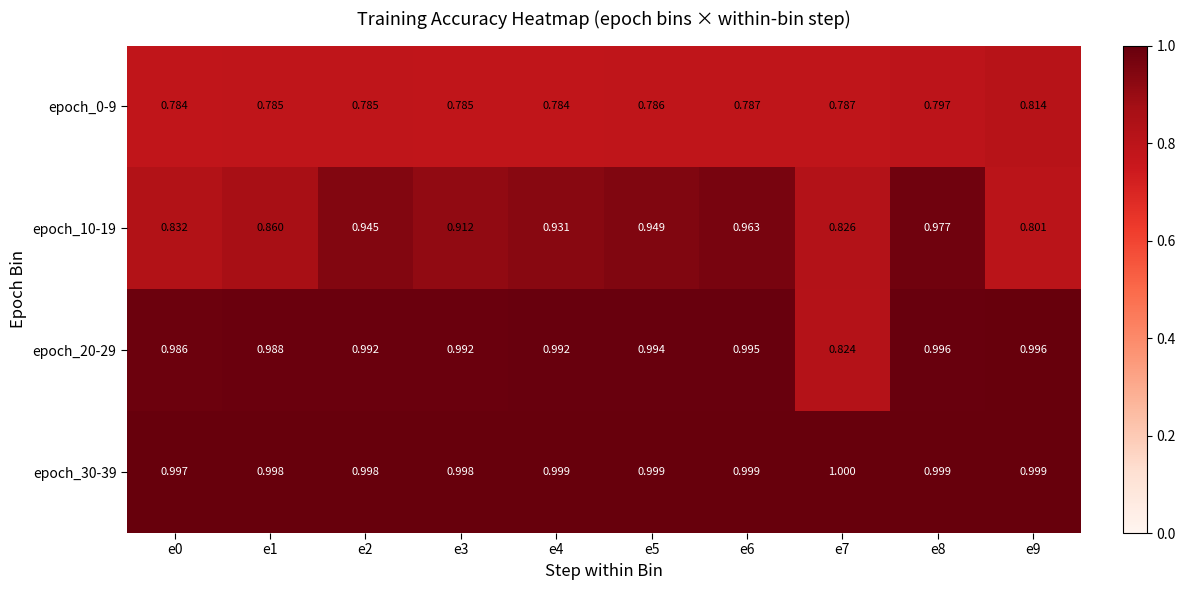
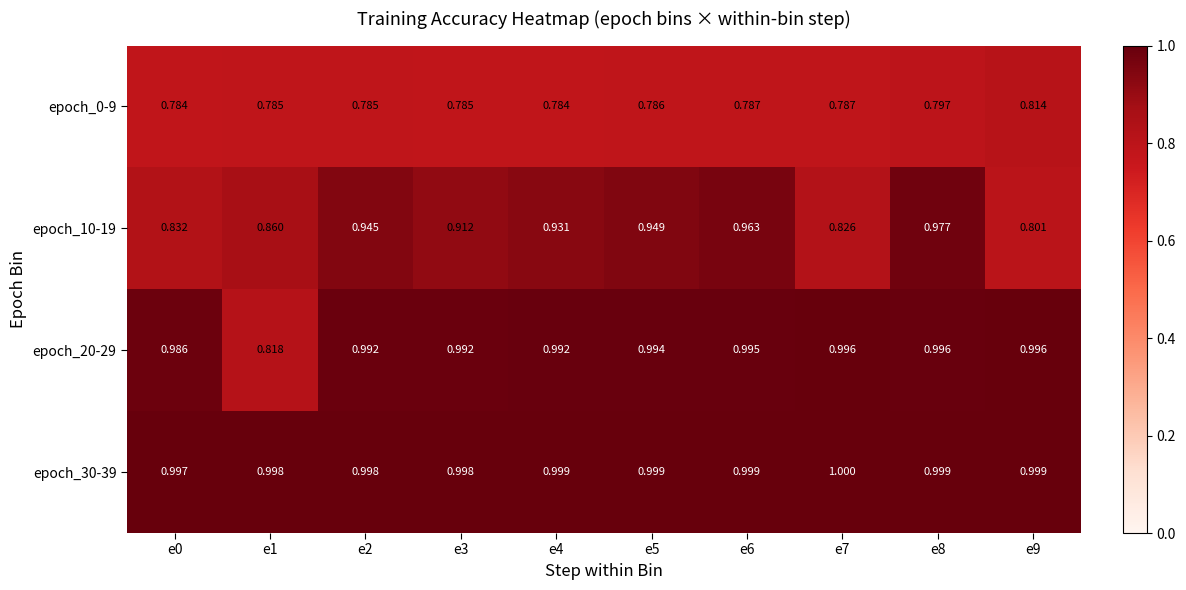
  {
    "epoch_0-9": {
      "e0": 0.784,
      "e1": 0.785,
      "e2": 0.785,
      "e3": 0.785,
      "e4": 0.784,
      "e5": 0.786,
      "e6": 0.787,
      "e7": 0.787,
      "e8": 0.797,
      "e9": 0.814
    },
    "epoch_10-19": {
      "e0": 0.832,
      "e1": 0.860,
      "e2": 0.945,
      "e3": 0.912,
      "e4": 0.931,
      "e5": 0.949,
      "e6": 0.963,
      "e7": 0.826,
      "e8": 0.977,
      "e9": 0.801
    },
    "epoch_20-29": {
      "e0": 0.986,
-     "e1": 0.988,
+     "e1": 0.818,
      "e2": 0.992,
      "e3": 0.992,
      "e4": 0.992,
      "e5": 0.994,
      "e6": 0.995,
-     "e7": 0.824,
+     "e7": 0.996,
      "e8": 0.996,
      "e9": 0.996
    },
    "epoch_30-39": {
      "e0": 0.997,
      "e1": 0.998,
      "e2": 0.998,
      "e3": 0.998,
      "e4": 0.999,
      "e5": 0.999,
      "e6": 0.999,
      "e7": 1.000,
      "e8": 0.999,
      "e9": 0.999
    }
  }
